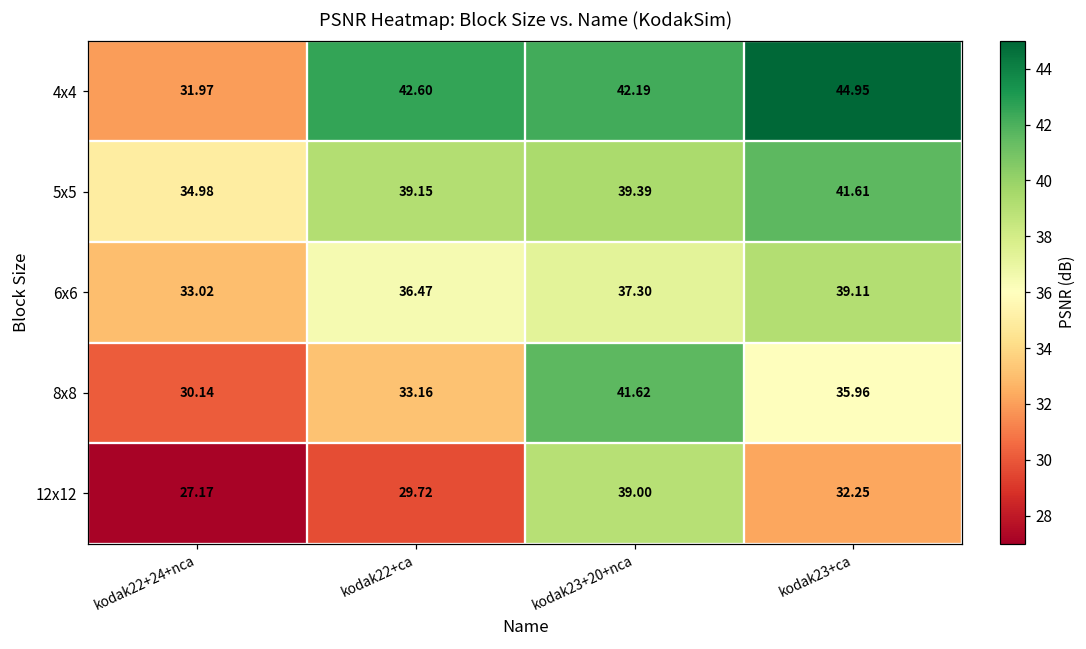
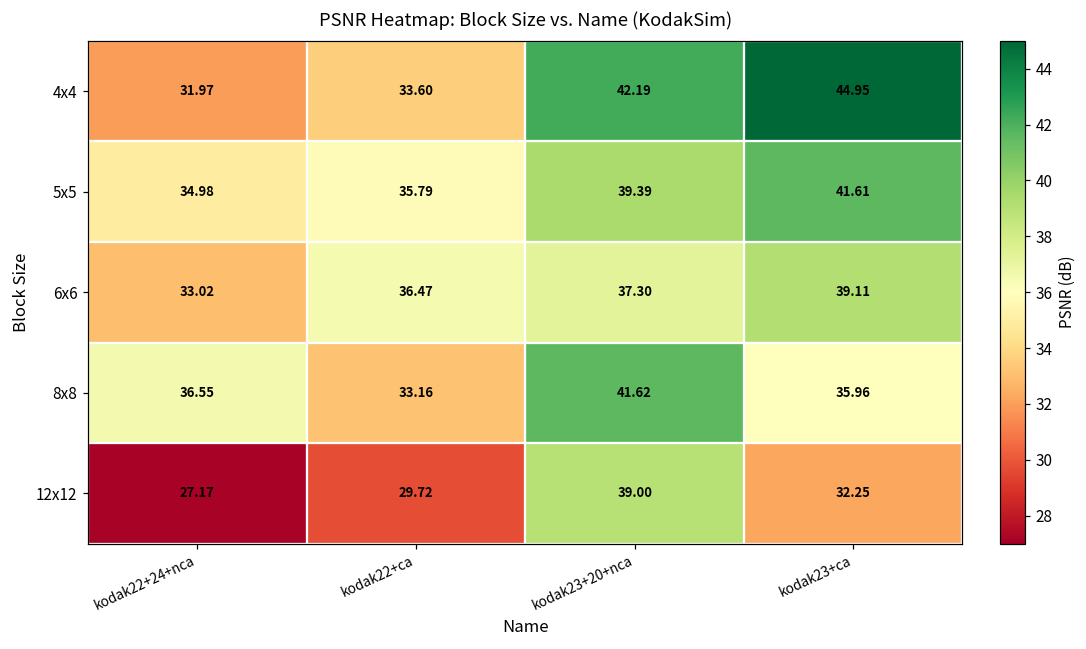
  {
    "4x4": {
      "kodak22+24+nca": 31.97,
-     "kodak22+ca": 42.60,
+     "kodak22+ca": 33.60,
      "kodak23+20+nca": 42.19,
      "kodak23+ca": 44.95
    },
    "5x5": {
      "kodak22+24+nca": 34.98,
-     "kodak22+ca": 39.15,
+     "kodak22+ca": 35.79,
      "kodak23+20+nca": 39.39,
      "kodak23+ca": 41.61
    },
    "6x6": {
      "kodak22+24+nca": 33.02,
      "kodak22+ca": 36.47,
      "kodak23+20+nca": 37.30,
      "kodak23+ca": 39.11
    },
    "8x8": {
-     "kodak22+24+nca": 30.14,
+     "kodak22+24+nca": 36.55,
      "kodak22+ca": 33.16,
      "kodak23+20+nca": 41.62,
      "kodak23+ca": 35.96
    },
    "12x12": {
      "kodak22+24+nca": 27.17,
      "kodak22+ca": 29.72,
      "kodak23+20+nca": 39.00,
      "kodak23+ca": 32.25
    }
  }
